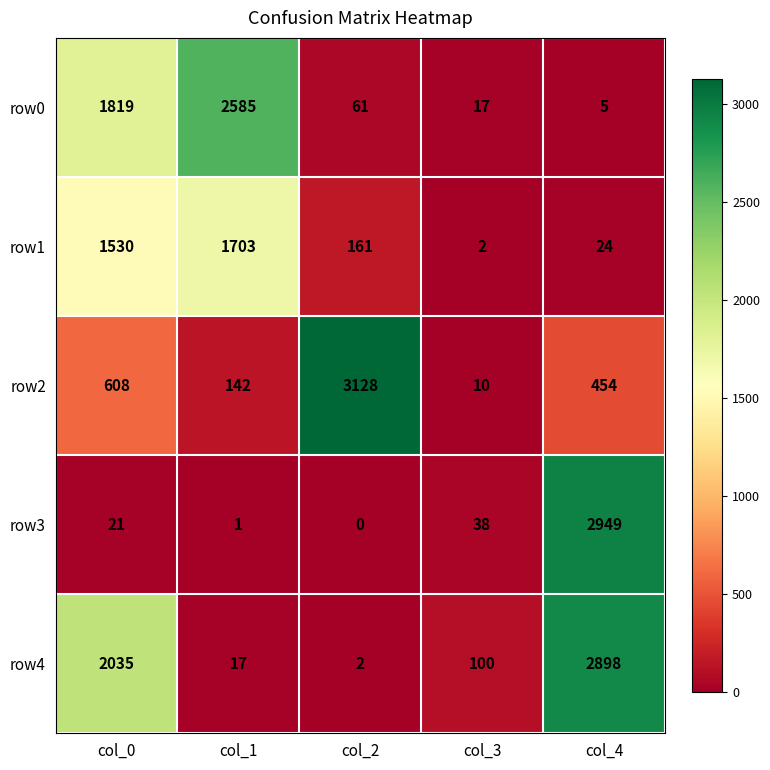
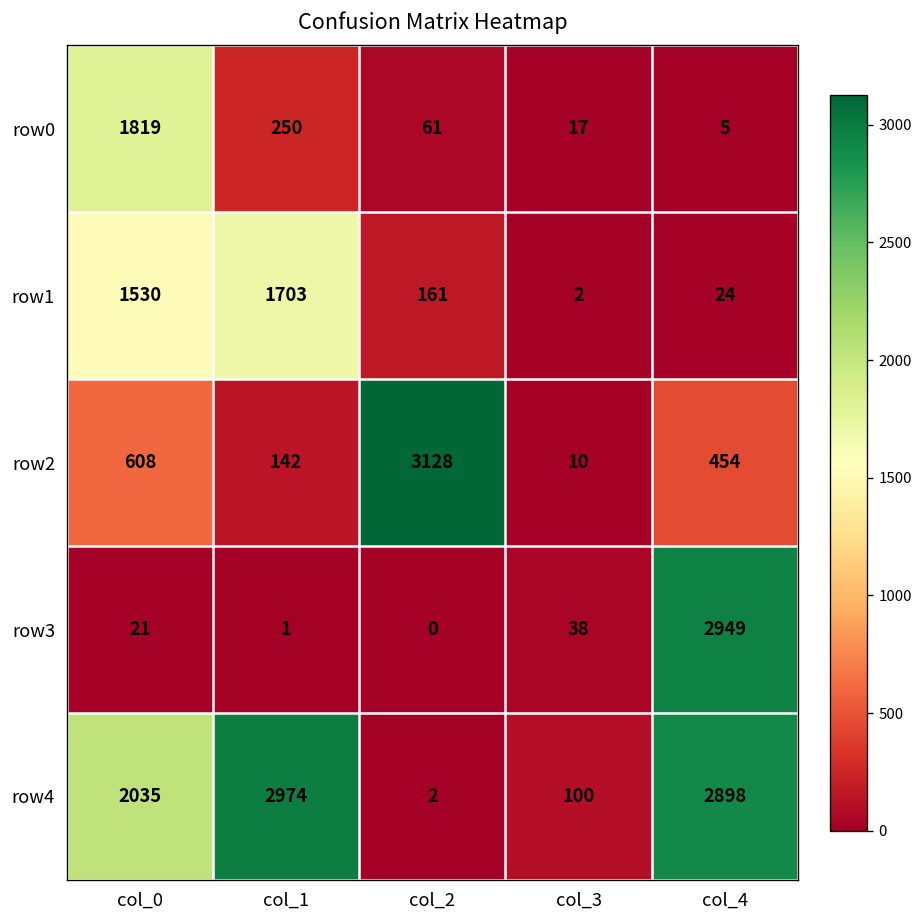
  {
    "row0": {
      "col_0": 1819,
-     "col_1": 2585,
+     "col_1": 250,
      "col_2": 61,
      "col_3": 17,
      "col_4": 5
    },
    "row1": {
      "col_0": 1530,
      "col_1": 1703,
      "col_2": 161,
      "col_3": 2,
      "col_4": 24
    },
    "row2": {
      "col_0": 608,
      "col_1": 142,
      "col_2": 3128,
      "col_3": 10,
      "col_4": 454
    },
    "row3": {
      "col_0": 21,
      "col_1": 1,
      "col_2": 0,
      "col_3": 38,
      "col_4": 2949
    },
    "row4": {
      "col_0": 2035,
-     "col_1": 17,
+     "col_1": 2974,
      "col_2": 2,
      "col_3": 100,
      "col_4": 2898
    }
  }
